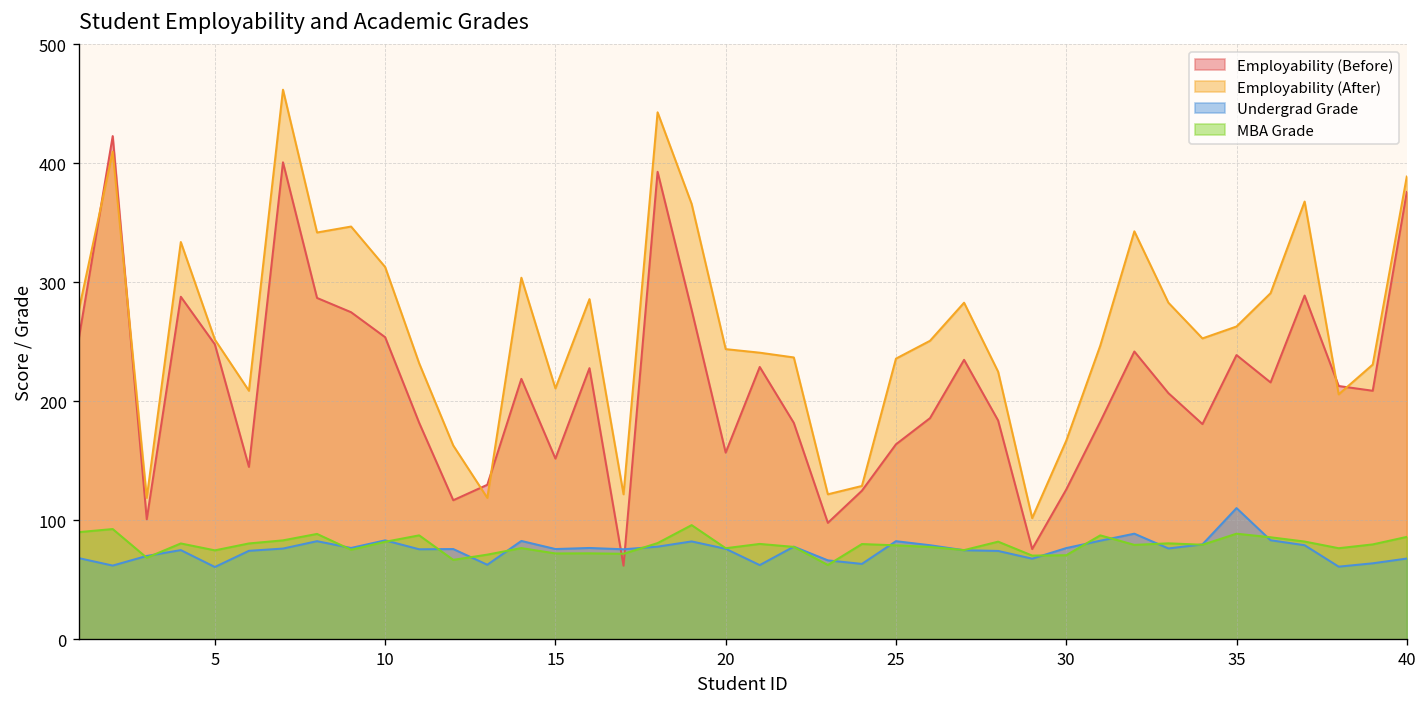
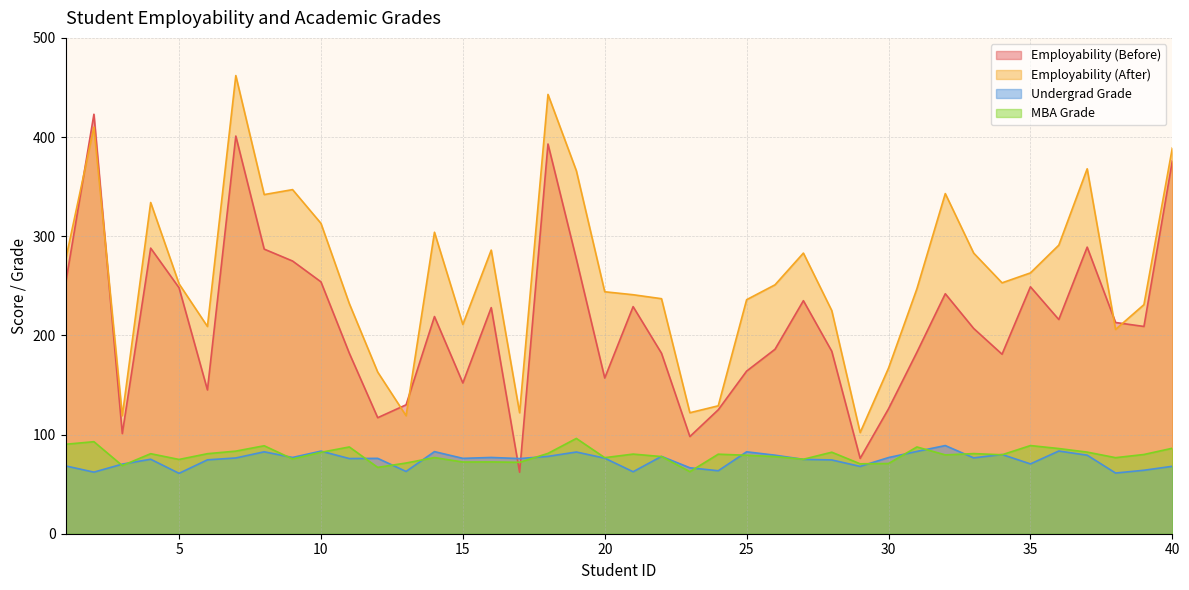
  {
    "Employability (Before)": {
      "5": 250,
      "10": 250,
      "15": 150,
      "20": 160,
      "25": 160,
      "30": 130,
-     "35": 240,
+     "35": 250,
      "40": 380
    },
    "Employability (After)": {
      "5": 250,
      "10": 310,
      "15": 210,
      "20": 240,
      "25": 240,
      "30": 170,
      "35": 260,
      "40": 390
    },
    "Undergrad Grade": {
      "5": 60,
      "15": 80,
      "25": 80,
      "30": 80,
-     "35": 110,
+     "35": 70,
      "40": 70
    },
    "MBA Grade": {
      "5": 70,
      "15": 70,
      "25": 80,
      "30": 70,
      "35": 90,
      "40": 90
    }
  }
